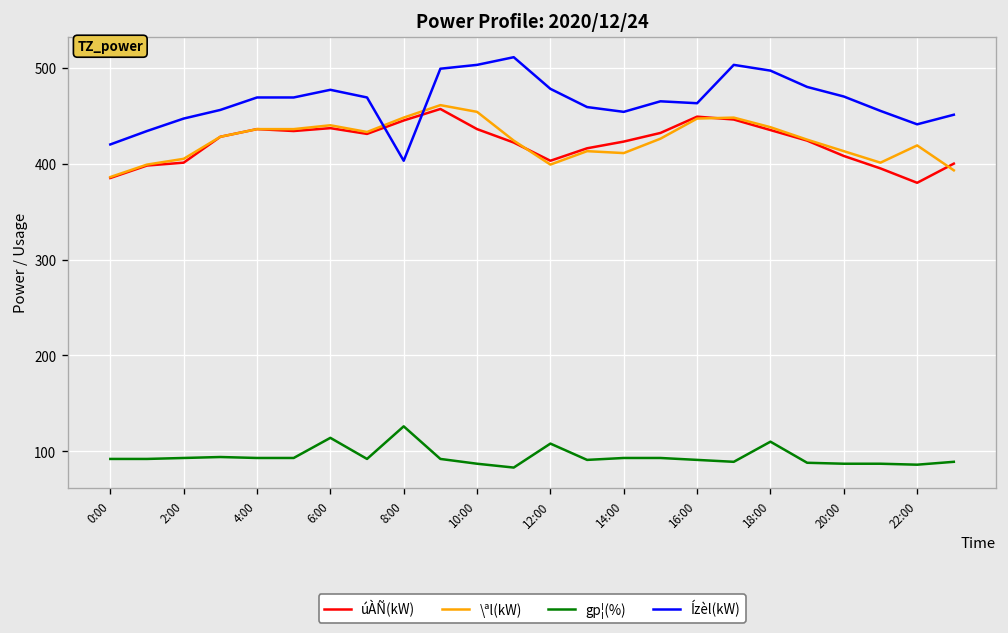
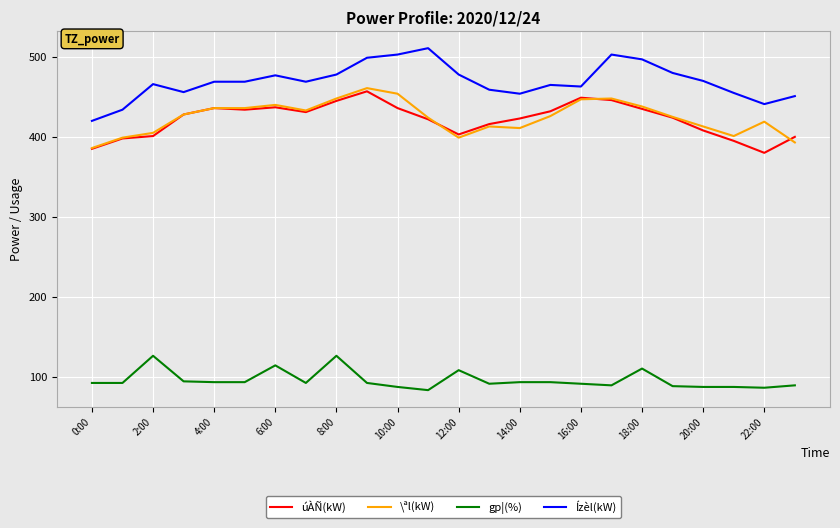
  {
    "úÀÑ(kW)": {
      "2:00": 400,
      "10:00": 440,
      "12:00": 400,
      "14:00": 420,
      "20:00": 410,
      "22:00": 380
    },
    "\\ªl(kW)": {
      "2:00": 410,
      "10:00": 450,
      "12:00": 400,
      "14:00": 410,
      "20:00": 410,
      "22:00": 420
    },
    "gp¦(%)": {
      "0:00": 90,
-     "2:00": 90,
+     "2:00": 130,
      "4:00": 90,
      "6:00": 110,
      "8:00": 130,
      "10:00": 90,
      "12:00": 110,
      "14:00": 90,
      "16:00": 90,
      "18:00": 110,
      "20:00": 90,
      "22:00": 90
    },
    "Ízèl(kW)": {
      "0:00": 420,
-     "2:00": 450,
+     "2:00": 470,
      "4:00": 470,
      "6:00": 480,
-     "8:00": 400,
+     "8:00": 480,
      "10:00": 500,
      "12:00": 480,
      "14:00": 450,
      "16:00": 460,
      "18:00": 500,
      "20:00": 470,
      "22:00": 440
    }
  }
